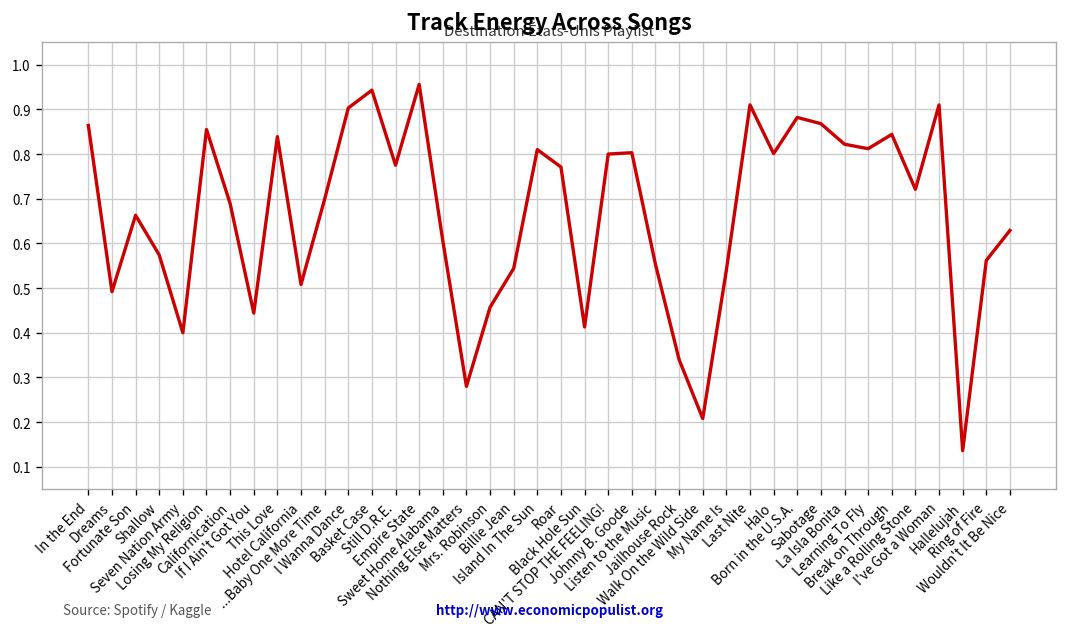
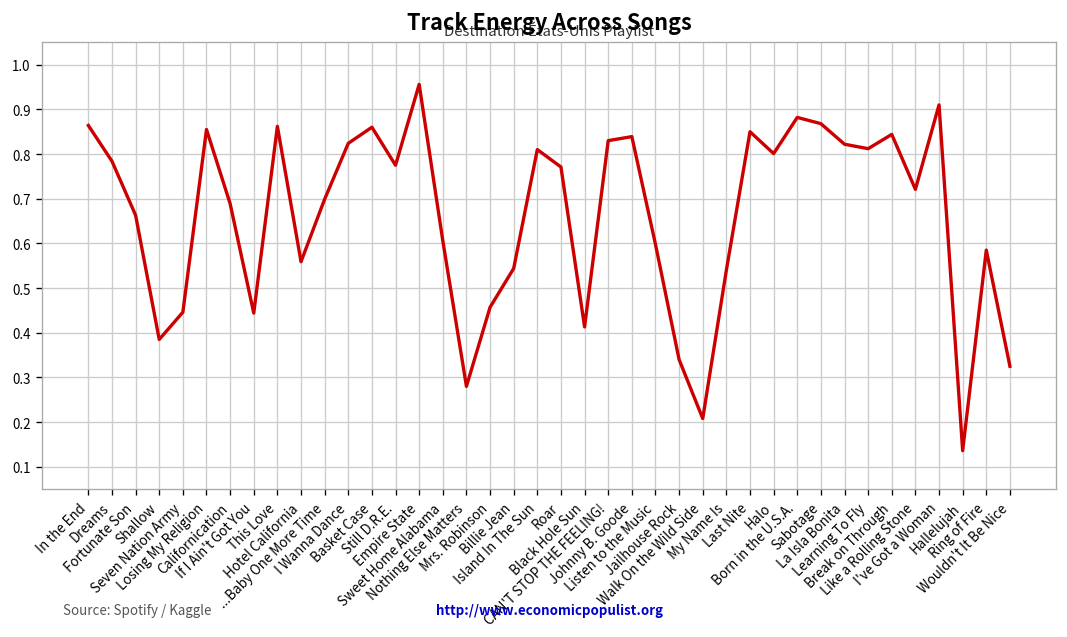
  {
    "In the End": 0.86,
-   "Dreams": 0.49,
+   "Dreams": 0.78,
    "Fortunate Son": 0.66,
-   "Shallow": 0.57,
-   "Seven Nation Army": 0.40,
+   "Shallow": 0.39,
+   "Seven Nation Army": 0.45,
    "Losing My Religion": 0.86,
    "Californication": 0.69,
    "If I Ain't Got You": 0.44,
-   "This Love": 0.84,
-   "Hotel California": 0.51,
+   "This Love": 0.86,
+   "Hotel California": 0.56,
    "...Baby One More Time": 0.70,
-   "I Wanna Dance": 0.90,
-   "Basket Case": 0.94,
+   "I Wanna Dance": 0.82,
+   "Basket Case": 0.86,
    "Still D.R.E.": 0.78,
    "Empire State": 0.96,
    "Sweet Home Alabama": 0.61,
    "Nothing Else Matters": 0.28,
    "Mrs. Robinson": 0.46,
    "Billie Jean": 0.54,
    "Island In The Sun": 0.81,
    "Roar": 0.77,
    "Black Hole Sun": 0.41,
-   "CAN'T STOP THE FEELING!": 0.80,
-   "Johnny B. Goode": 0.80,
-   "Listen to the Music": 0.55,
+   "CAN'T STOP THE FEELING!": 0.83,
+   "Johnny B. Goode": 0.84,
+   "Listen to the Music": 0.60,
    "Jailhouse Rock": 0.34,
    "Walk On the Wild Side": 0.21,
    "My Name Is": 0.54,
-   "Last Nite": 0.91,
+   "Last Nite": 0.85,
    "Halo": 0.80,
    "Born in the U.S.A.": 0.88,
    "Sabotage": 0.87,
    "La Isla Bonita": 0.82,
    "Learning To Fly": 0.81,
    "Break on Through": 0.84,
    "Like a Rolling Stone": 0.72,
    "I've Got a Woman": 0.91,
    "Hallelujah": 0.14,
-   "Ring of Fire": 0.56,
-   "Wouldn't It Be Nice": 0.63
+   "Ring of Fire": 0.59,
+   "Wouldn't It Be Nice": 0.33
  }
